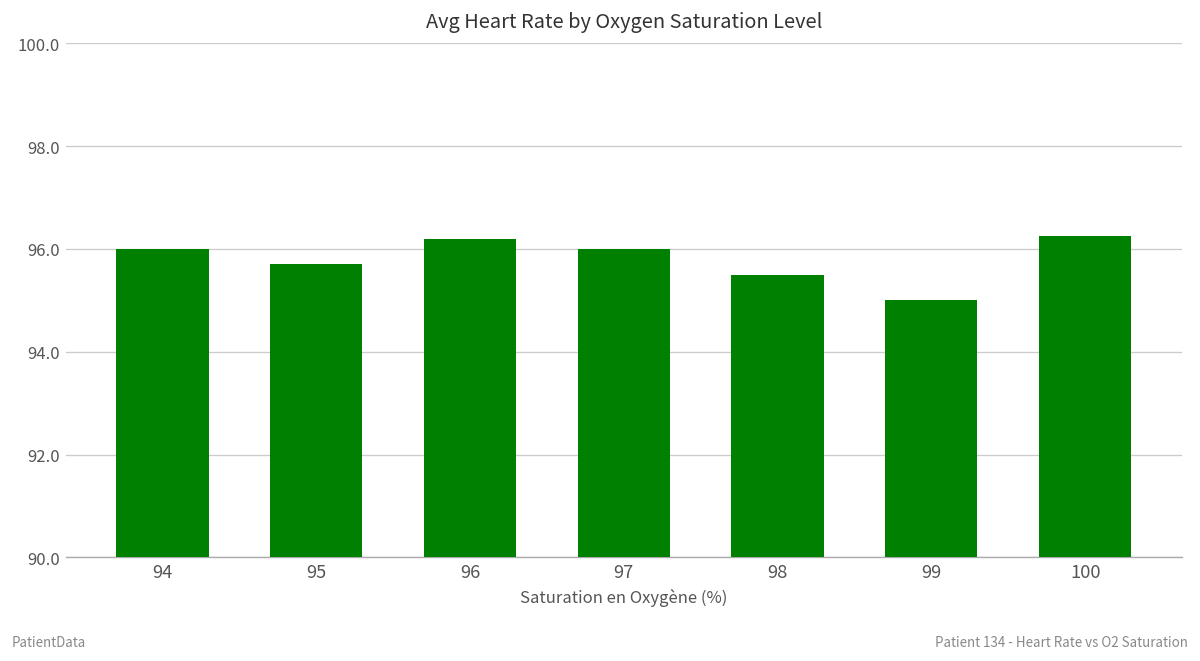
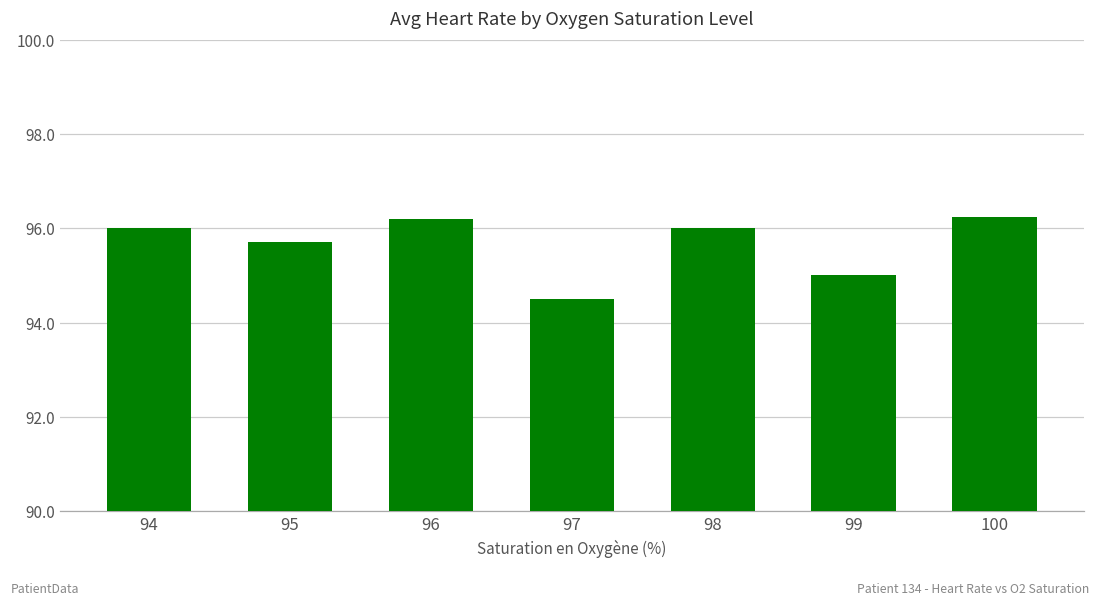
  {
    "94": 96.0,
    "95": 95.7,
    "96": 96.2,
-   "97": 96.0,
-   "98": 95.5,
+   "97": 94.5,
+   "98": 96.0,
    "99": 95.0,
    "100": 96.3
  }
